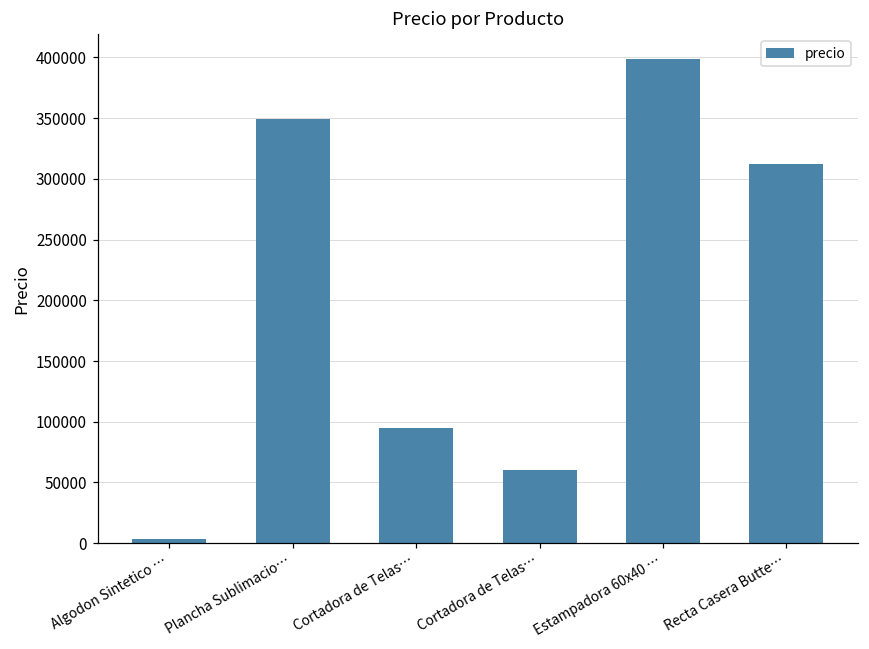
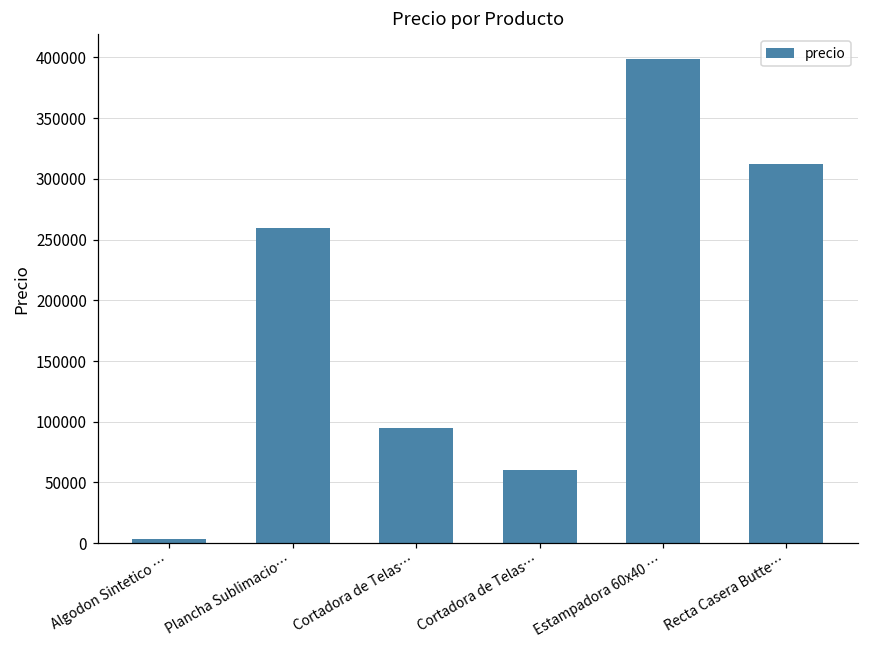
  {
    "Algodon Sintetico …": 3000,
-   "Plancha Sublimacio…": 349000,
+   "Plancha Sublimacio…": 260000,
    "Estampadora 60x40 …": 399000,
    "Recta Casera Butte…": 312000
  }
